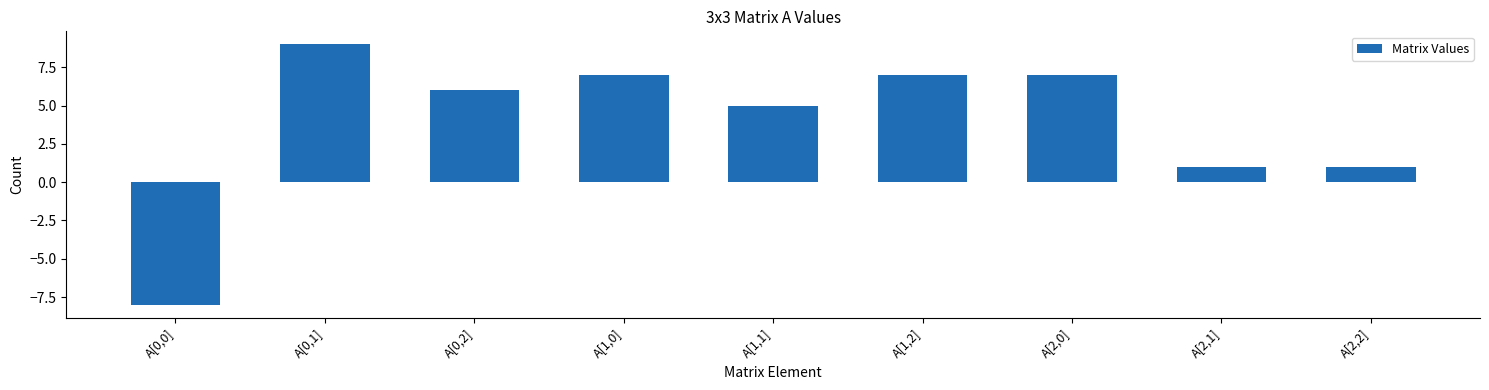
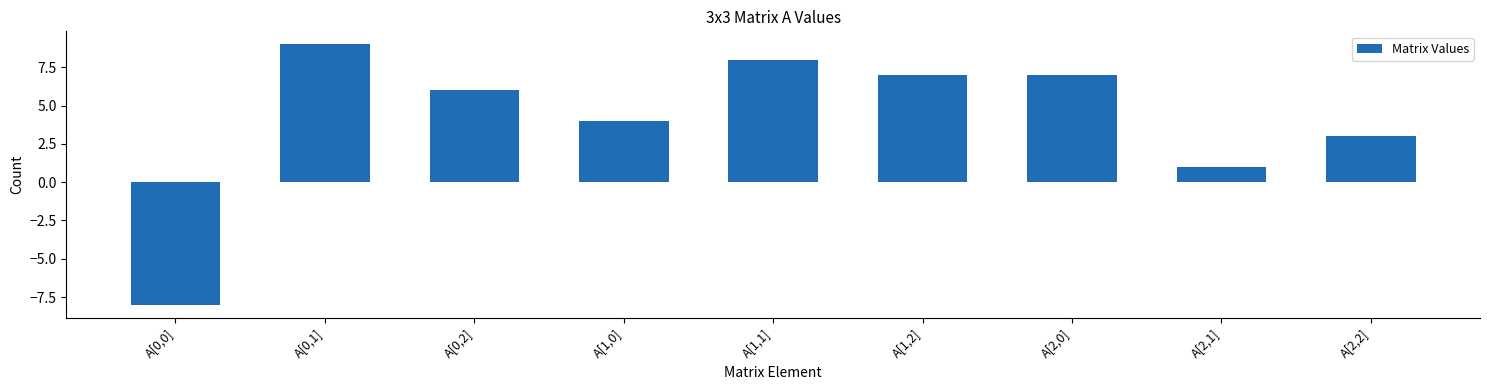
  {
    "A[0,0]": -8,
    "A[0,1]": 9,
    "A[0,2]": 6,
-   "A[1,0]": 7,
-   "A[1,1]": 5,
+   "A[1,0]": 4,
+   "A[1,1]": 8,
    "A[1,2]": 7,
    "A[2,0]": 7,
    "A[2,1]": 1,
-   "A[2,2]": 1
+   "A[2,2]": 3
  }
